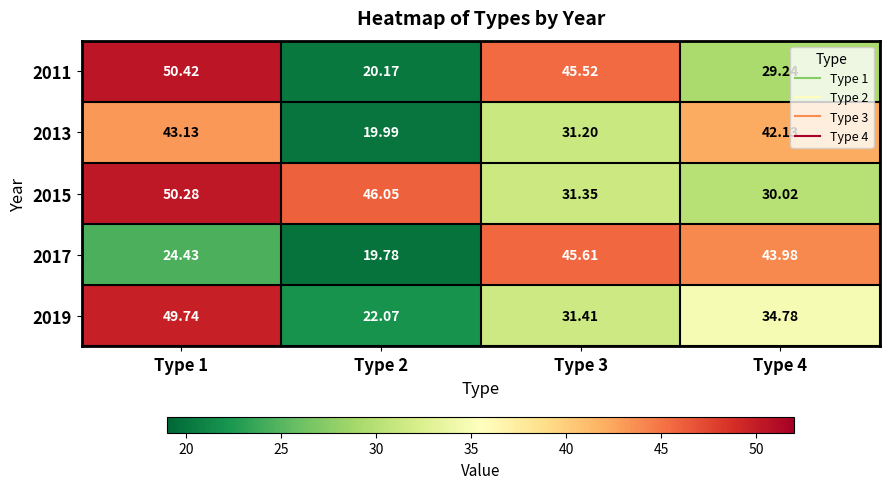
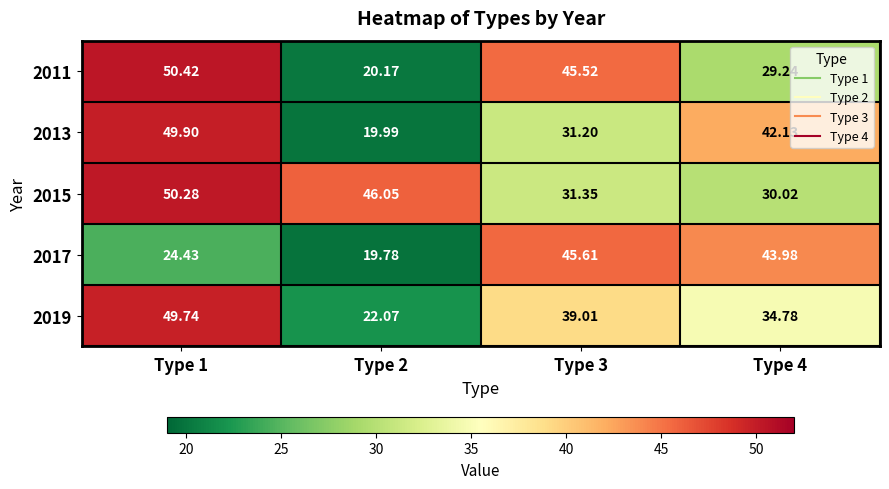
  {
    "2011": {
      "Type 1": 50.42,
      "Type 2": 20.17,
      "Type 3": 45.52
    },
    "2013": {
-     "Type 1": 43.13,
+     "Type 1": 49.90,
      "Type 2": 19.99,
      "Type 3": 31.20
    },
    "2015": {
      "Type 1": 50.28,
      "Type 2": 46.05,
      "Type 3": 31.35,
      "Type 4": 30.02
    },
    "2017": {
      "Type 1": 24.43,
      "Type 2": 19.78,
      "Type 3": 45.61,
      "Type 4": 43.98
    },
    "2019": {
      "Type 1": 49.74,
      "Type 2": 22.07,
-     "Type 3": 31.41,
+     "Type 3": 39.01,
      "Type 4": 34.78
    }
  }
